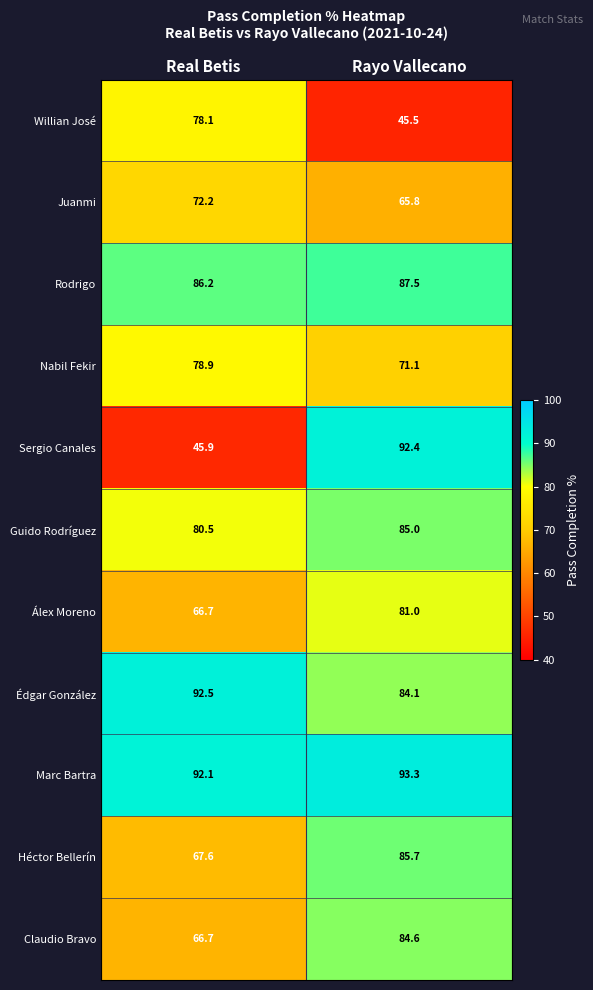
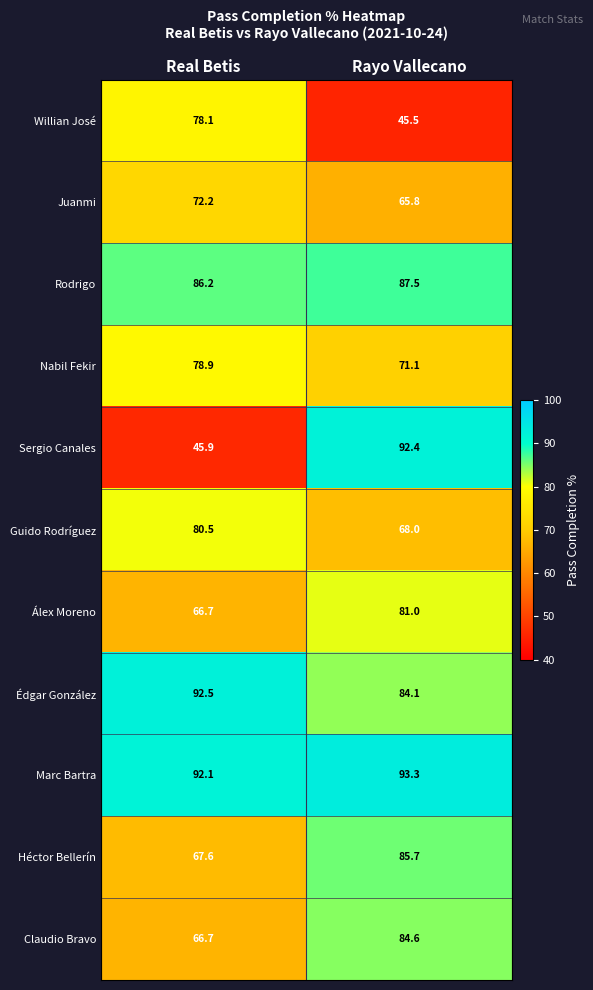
  {
    "Willian José": {
      "Real Betis": 78.1,
      "Rayo Vallecano": 45.5
    },
    "Juanmi": {
      "Real Betis": 72.2,
      "Rayo Vallecano": 65.8
    },
    "Rodrigo": {
      "Real Betis": 86.2,
      "Rayo Vallecano": 87.5
    },
    "Nabil Fekir": {
      "Real Betis": 78.9,
      "Rayo Vallecano": 71.1
    },
    "Sergio Canales": {
      "Real Betis": 45.9,
      "Rayo Vallecano": 92.4
    },
    "Guido Rodríguez": {
      "Real Betis": 80.5,
-     "Rayo Vallecano": 85.0
+     "Rayo Vallecano": 68.0
    },
    "Álex Moreno": {
      "Real Betis": 66.7,
      "Rayo Vallecano": 81.0
    },
    "Édgar González": {
      "Real Betis": 92.5,
      "Rayo Vallecano": 84.1
    },
    "Marc Bartra": {
      "Real Betis": 92.1,
      "Rayo Vallecano": 93.3
    },
    "Héctor Bellerín": {
      "Real Betis": 67.6,
      "Rayo Vallecano": 85.7
    },
    "Claudio Bravo": {
      "Real Betis": 66.7,
      "Rayo Vallecano": 84.6
    }
  }
